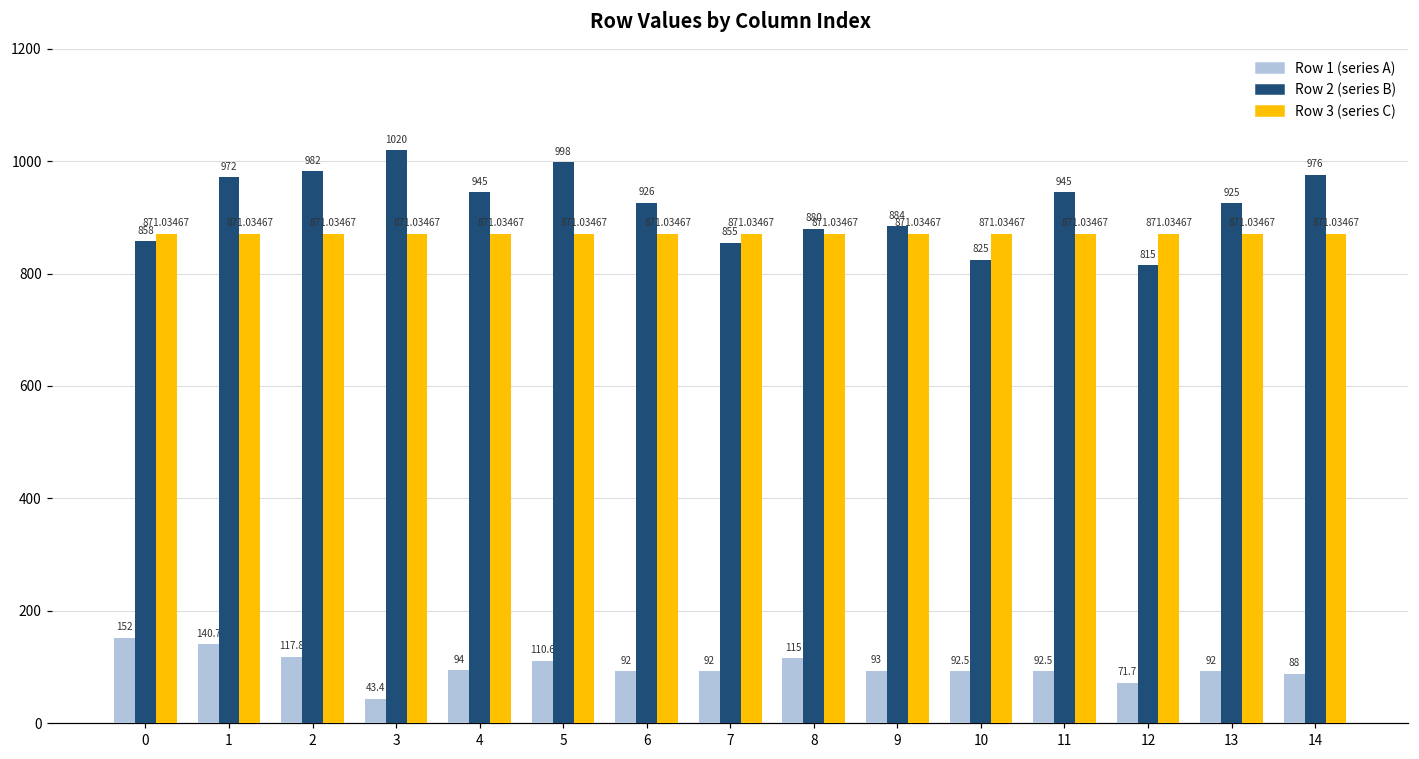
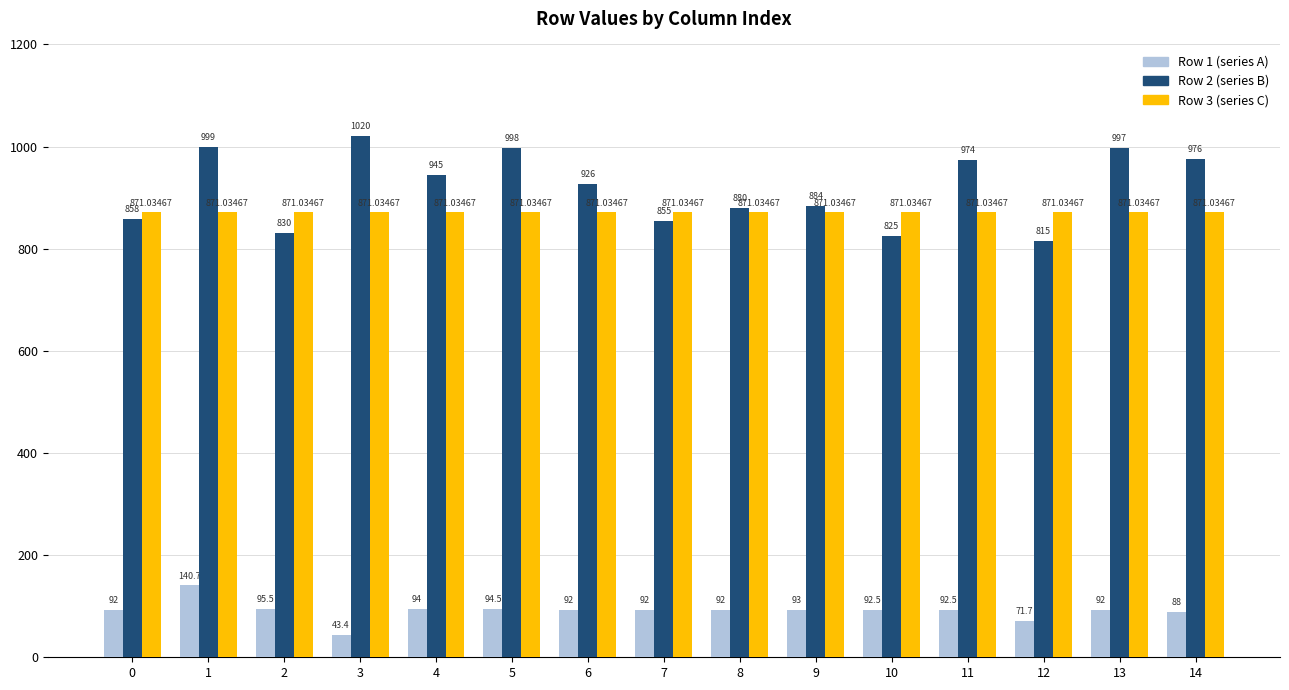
  {
    "Row 1 (series A)": {
-     "0": 152,
+     "0": 92,
      "1": 140.7,
-     "2": 117.8,
+     "2": 95.5,
      "3": 43.4,
      "4": 94,
-     "5": 110.6,
+     "5": 94.5,
      "6": 92,
      "7": 92,
-     "8": 115,
+     "8": 92,
      "9": 93,
      "10": 92.5,
      "11": 92.5,
      "12": 71.7,
      "13": 92,
      "14": 88
    },
    "Row 2 (series B)": {
-     "1": 972,
-     "2": 982,
+     "1": 999,
+     "2": 830,
      "3": 1020,
      "4": 945,
      "5": 998,
      "6": 926,
      "7": 855,
      "10": 825,
-     "11": 945,
+     "11": 974,
      "12": 815,
-     "13": 925,
+     "13": 997,
      "14": 976
    },
    "Row 3 (series C)": {
      "0": 871.03467,
      "1": 871.03467,
      "2": 871.03467,
      "3": 871.03467,
      "4": 871.03467,
      "5": 871.03467,
      "6": 871.03467,
      "7": 871.03467,
      "8": 871.03467,
      "9": 871.03467,
      "10": 871.03467,
      "11": 871.03467,
      "12": 871.03467,
      "13": 871.03467,
      "14": 871.03467
    }
  }
